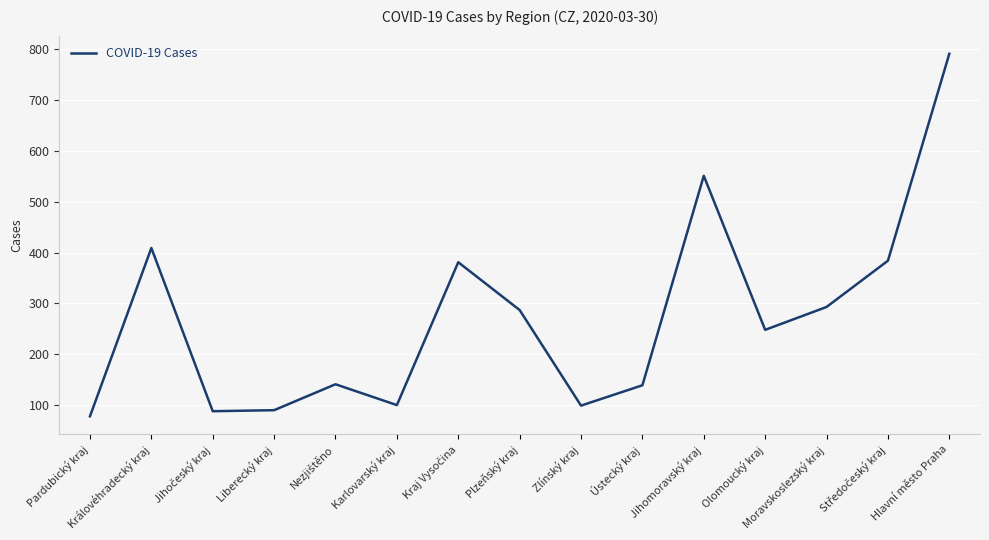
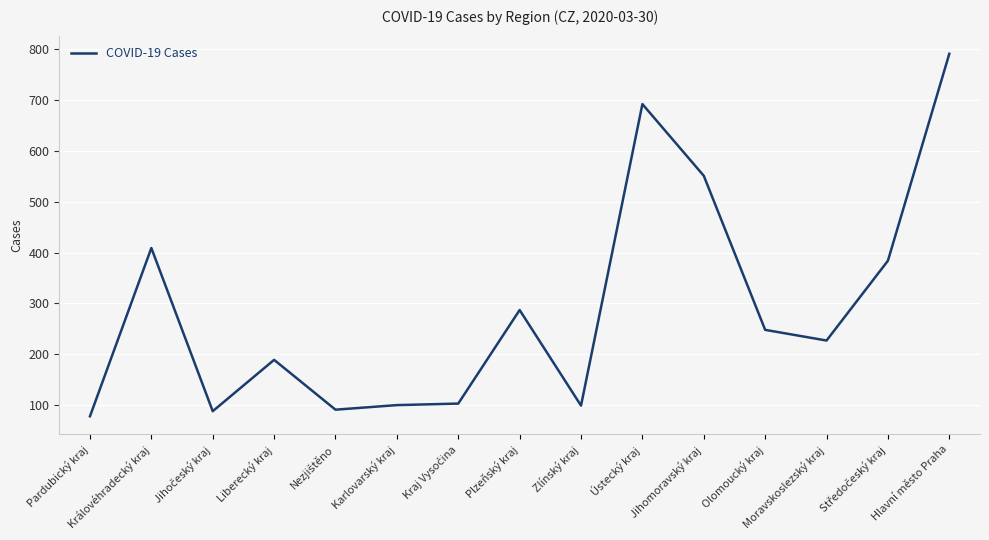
  {
    "Pardubický kraj": 80,
    "Královéhradecký kraj": 410,
    "Jihočeský kraj": 90,
-   "Liberecký kraj": 90,
-   "Nezjištěno": 140,
+   "Liberecký kraj": 190,
+   "Nezjištěno": 90,
    "Karlovarský kraj": 100,
-   "Kraj Vysočina": 380,
+   "Kraj Vysočina": 100,
    "Plzeňský kraj": 290,
    "Zlínský kraj": 100,
-   "Ústecký kraj": 140,
+   "Ústecký kraj": 690,
    "Jihomoravský kraj": 550,
    "Olomoucký kraj": 250,
-   "Moravskoslezský kraj": 290,
+   "Moravskoslezský kraj": 230,
    "Středočeský kraj": 380,
    "Hlavní město Praha": 790
  }
